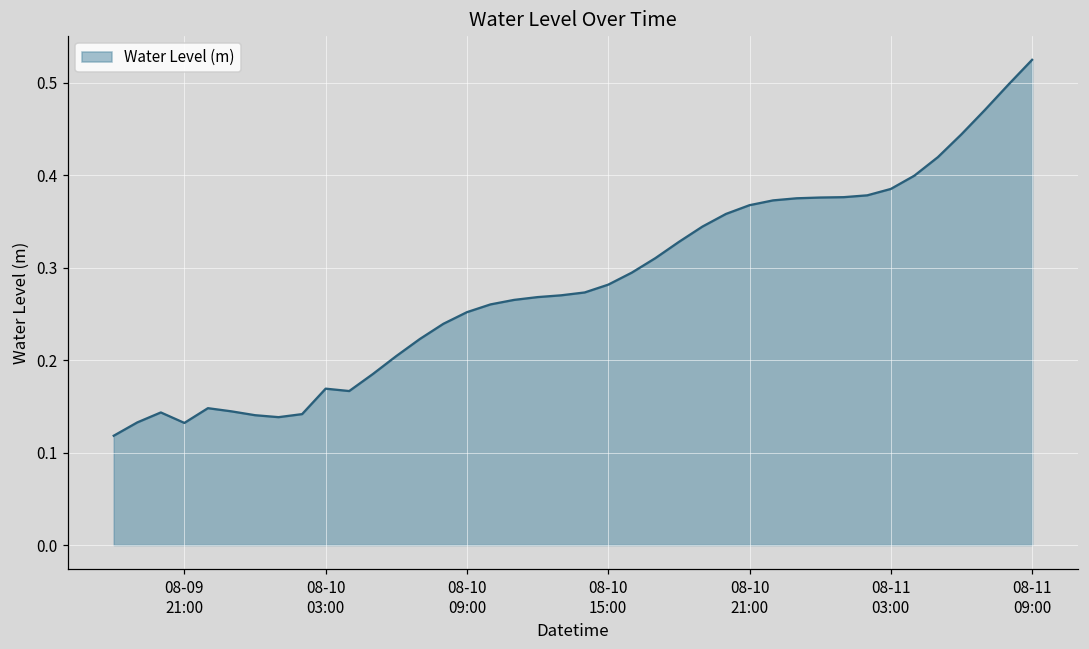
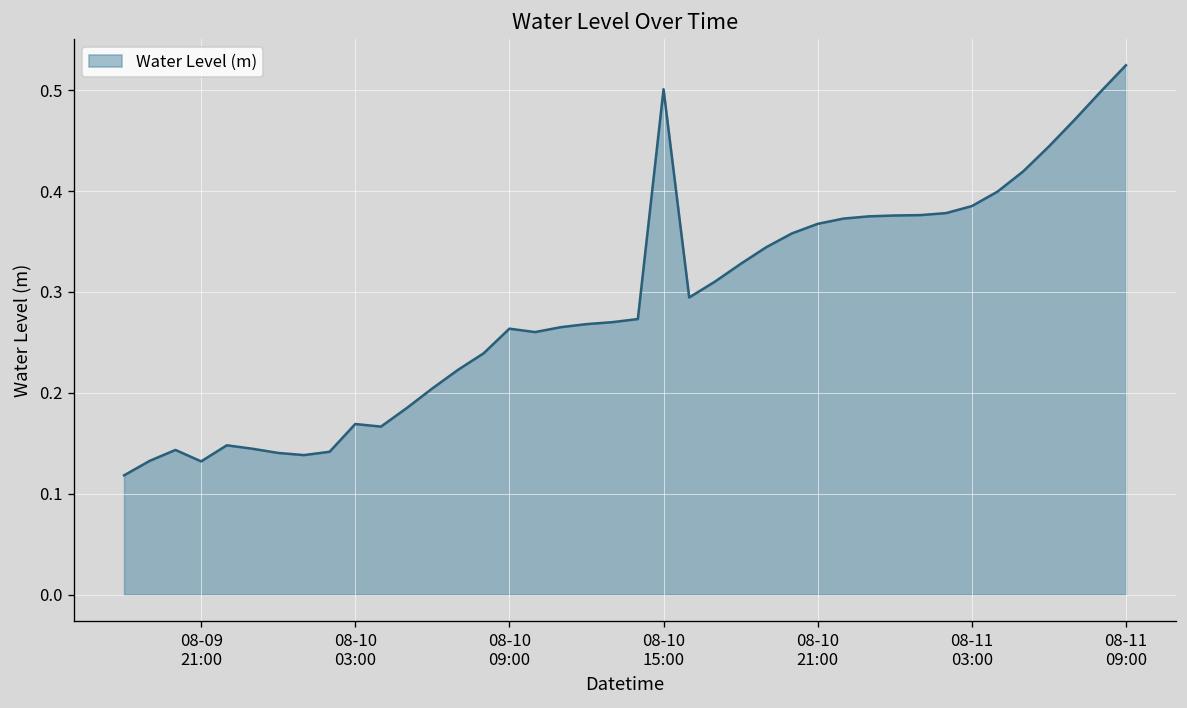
  {
    "08-09 21:00": 0.13,
    "08-10 03:00": 0.17,
-   "08-10 09:00": 0.25,
-   "08-10 15:00": 0.28,
+   "08-10 09:00": 0.26,
+   "08-10 15:00": 0.50,
    "08-10 21:00": 0.37,
    "08-11 03:00": 0.39,
    "08-11 09:00": 0.52
  }
